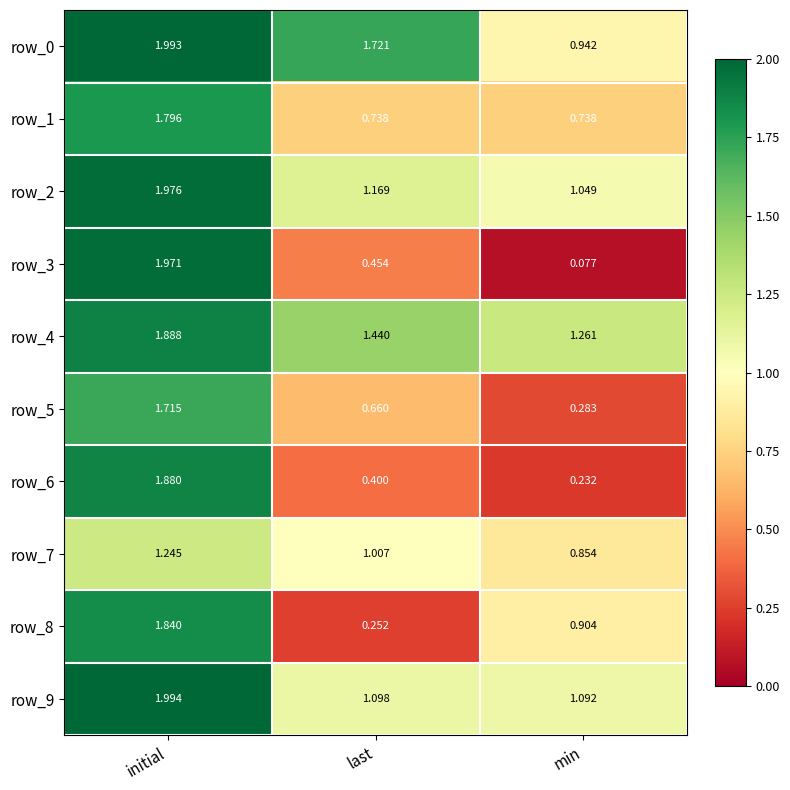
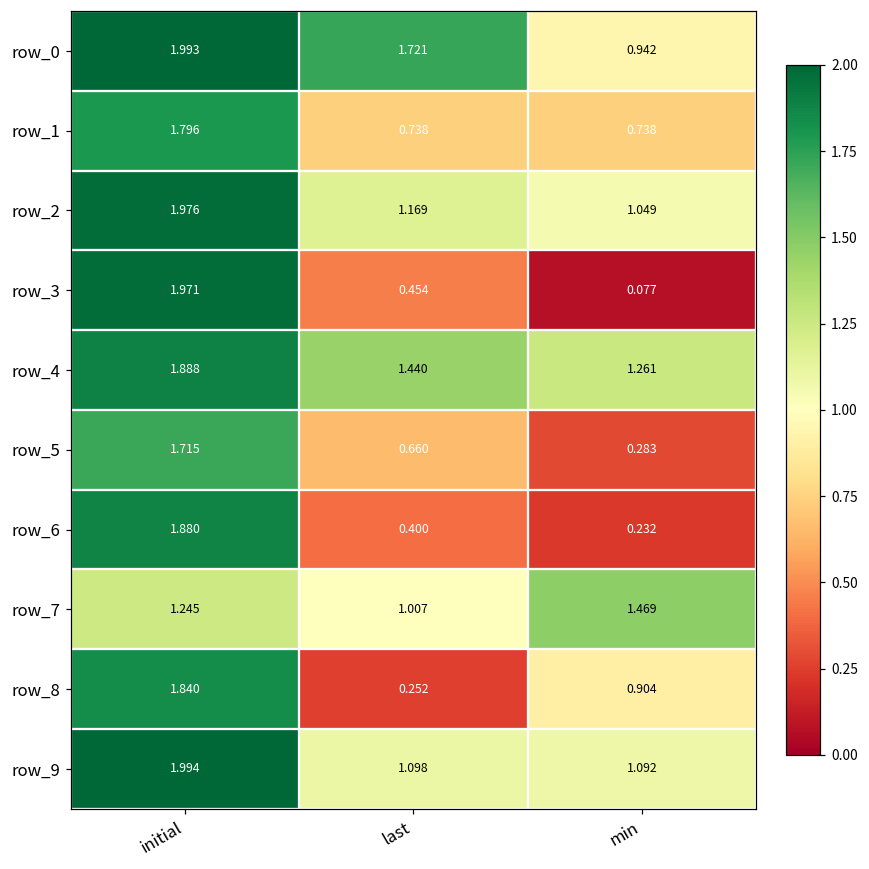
  {
    "row_0": {
      "initial": 1.993,
      "last": 1.721,
      "min": 0.942
    },
    "row_1": {
      "initial": 1.796,
      "last": 0.738,
      "min": 0.738
    },
    "row_2": {
      "initial": 1.976,
      "last": 1.169,
      "min": 1.049
    },
    "row_3": {
      "initial": 1.971,
      "last": 0.454,
      "min": 0.077
    },
    "row_4": {
      "initial": 1.888,
      "last": 1.440,
      "min": 1.261
    },
    "row_5": {
      "initial": 1.715,
      "last": 0.660,
      "min": 0.283
    },
    "row_6": {
      "initial": 1.880,
      "last": 0.400,
      "min": 0.232
    },
    "row_7": {
      "initial": 1.245,
      "last": 1.007,
-     "min": 0.854
+     "min": 1.469
    },
    "row_8": {
      "initial": 1.840,
      "last": 0.252,
      "min": 0.904
    },
    "row_9": {
      "initial": 1.994,
      "last": 1.098,
      "min": 1.092
    }
  }
